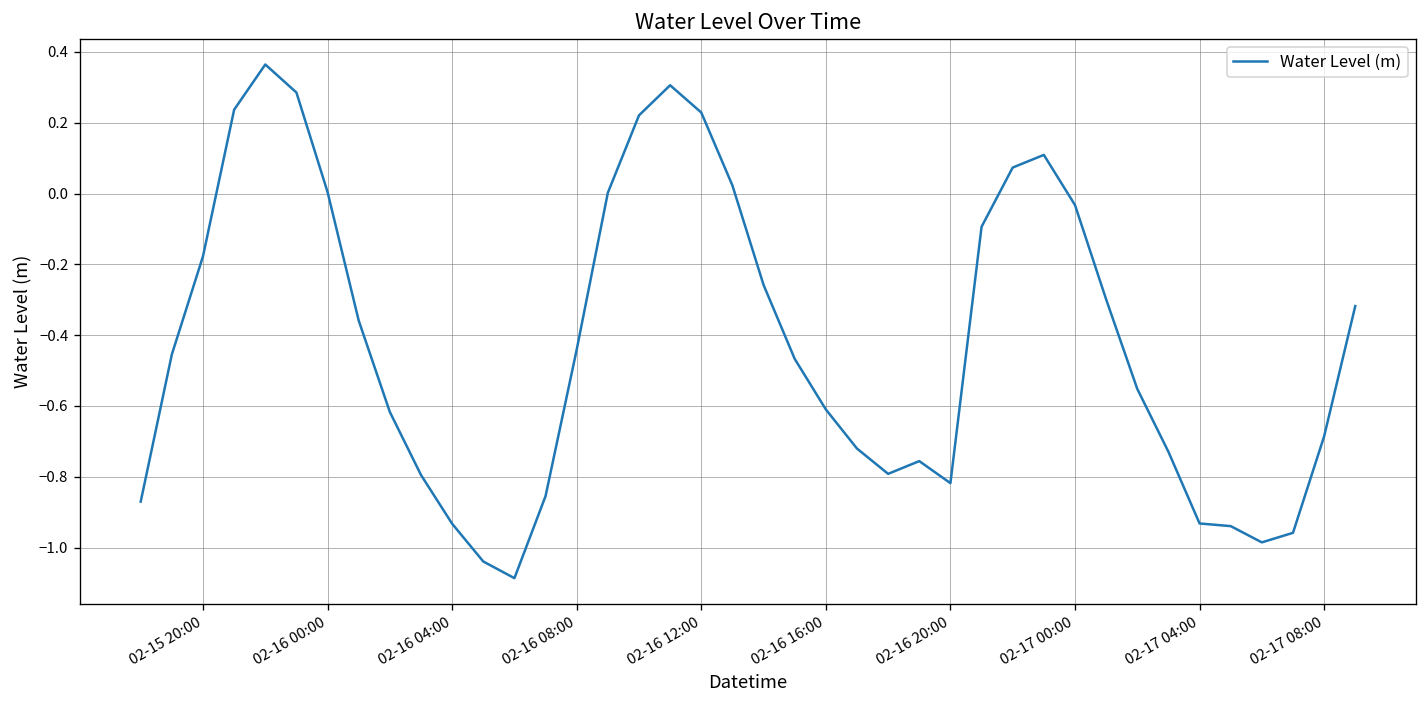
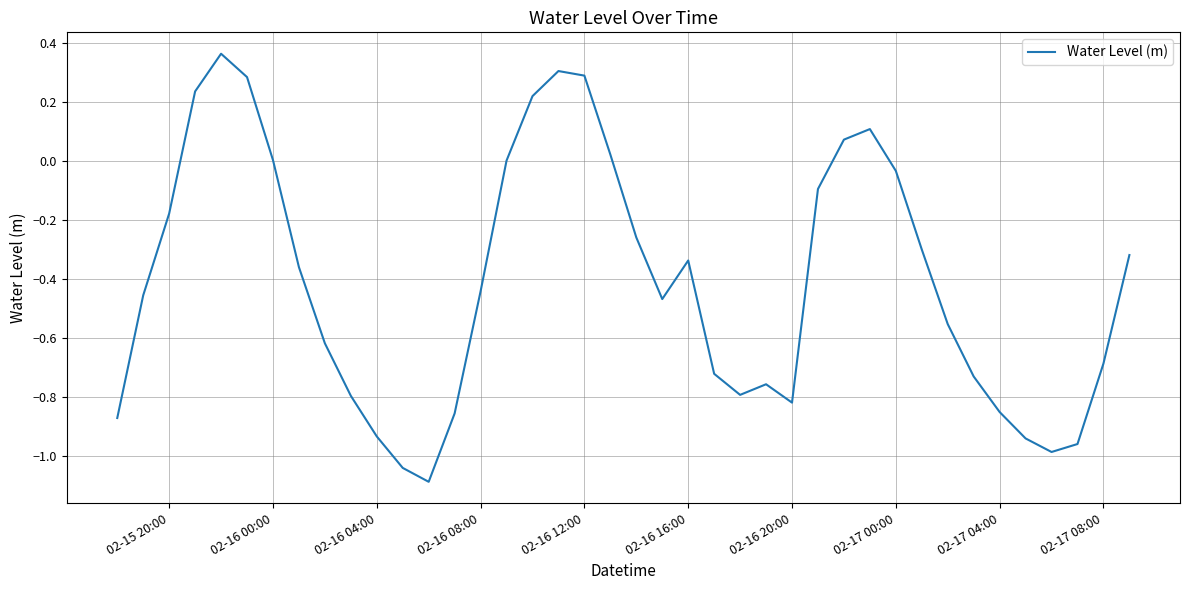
  {
    "02-15 20:00": -0.18,
    "02-16 00:00": 0.00,
    "02-16 04:00": -0.93,
    "02-16 08:00": -0.44,
-   "02-16 12:00": 0.23,
-   "02-16 16:00": -0.61,
+   "02-16 12:00": 0.29,
+   "02-16 16:00": -0.34,
    "02-16 20:00": -0.82,
    "02-17 00:00": -0.03,
-   "02-17 04:00": -0.93,
+   "02-17 04:00": -0.85,
    "02-17 08:00": -0.69
  }
